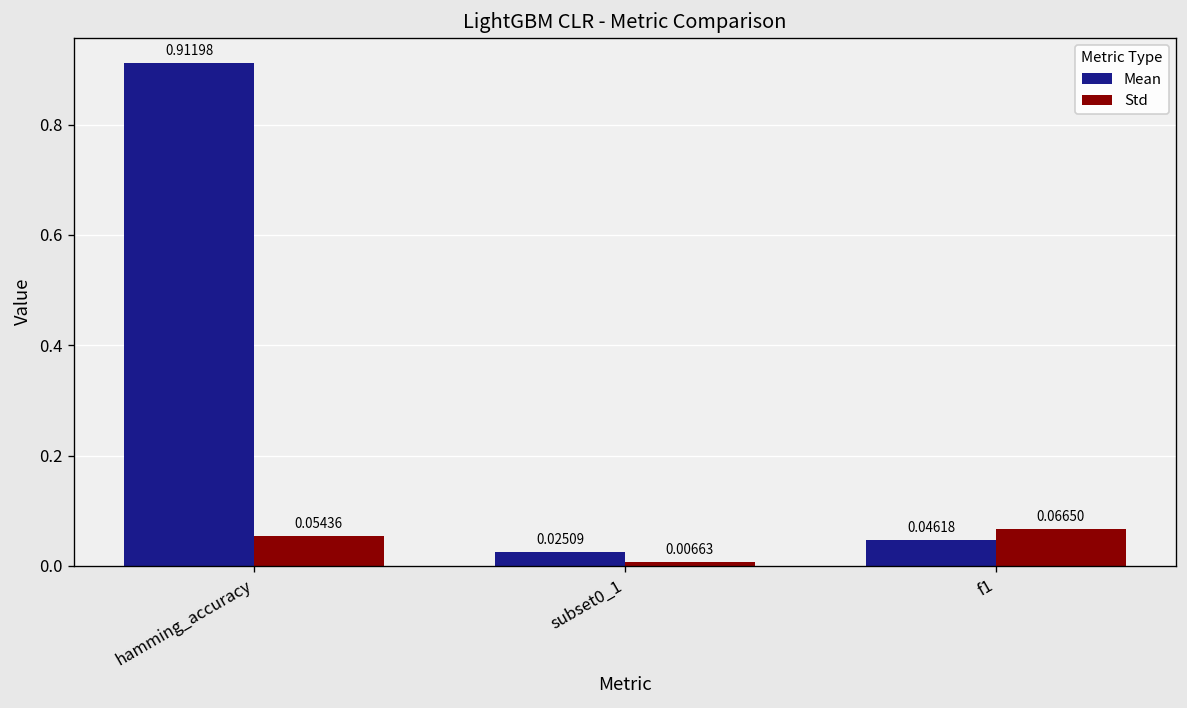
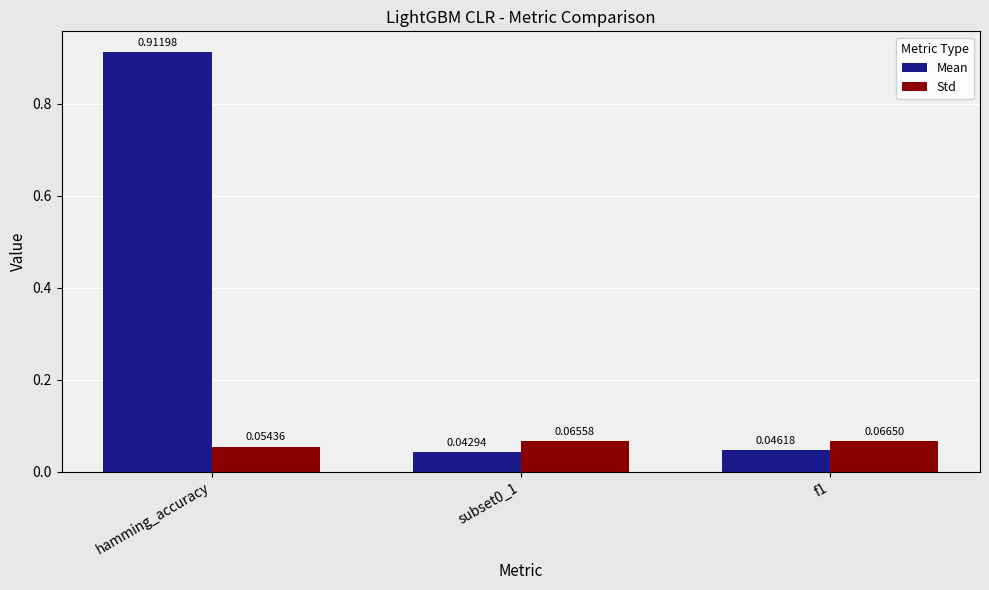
  {
    "Mean": {
      "hamming_accuracy": 0.91198,
-     "subset0_1": 0.02509,
+     "subset0_1": 0.04294,
      "f1": 0.04618
    },
    "Std": {
      "hamming_accuracy": 0.05436,
-     "subset0_1": 0.00663,
+     "subset0_1": 0.06558,
      "f1": 0.06650
    }
  }
